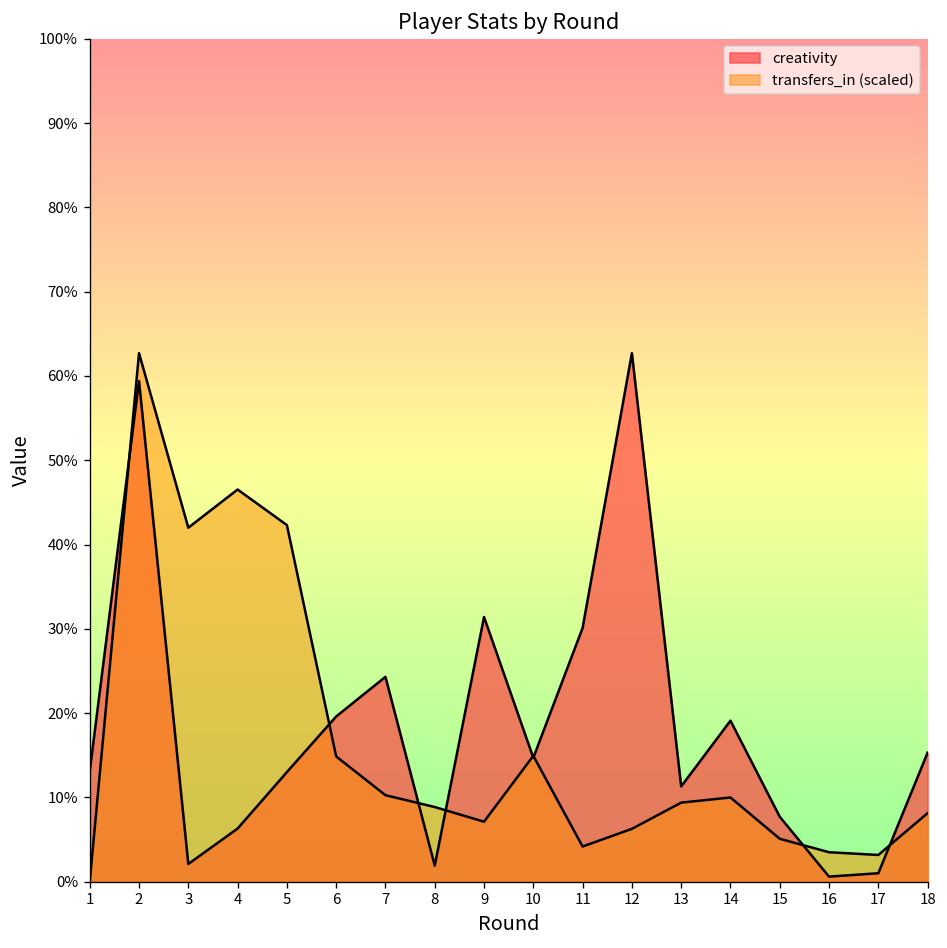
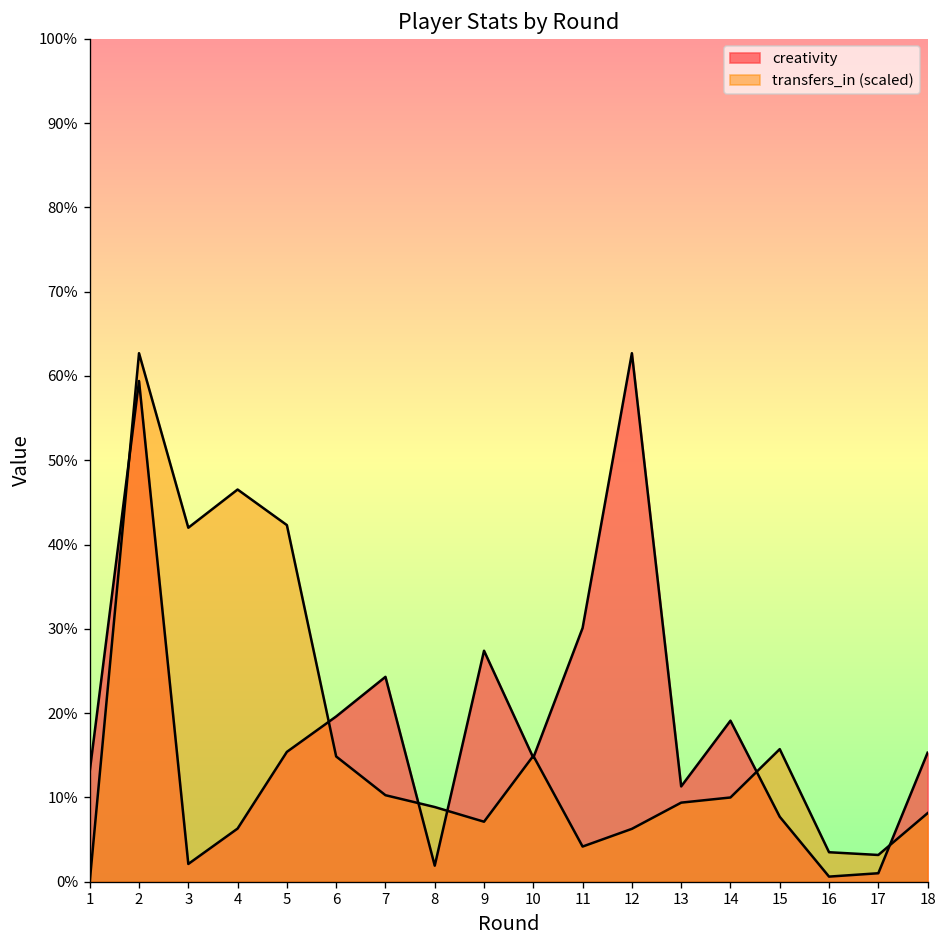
  {
    "creativity": {
      "1": "13%",
      "2": "59%",
      "3": "2%",
      "4": "6%",
-     "5": "13%",
+     "5": "15%",
      "6": "20%",
      "7": "24%",
      "8": "2%",
-     "9": "31%",
+     "9": "27%",
      "11": "30%",
      "12": "63%",
      "13": "11%",
      "14": "19%",
      "15": "8%",
      "16": "1%",
      "17": "1%",
      "18": "15%"
    },
    "transfers_in (scaled)": {
      "1": "0%",
      "2": "63%",
      "3": "42%",
      "4": "47%",
      "5": "42%",
      "6": "15%",
      "7": "10%",
      "8": "9%",
      "9": "7%",
      "11": "4%",
      "12": "6%",
      "13": "9%",
      "14": "10%",
-     "15": "5%",
+     "15": "16%",
      "16": "3%",
      "17": "3%",
      "18": "8%"
    }
  }
